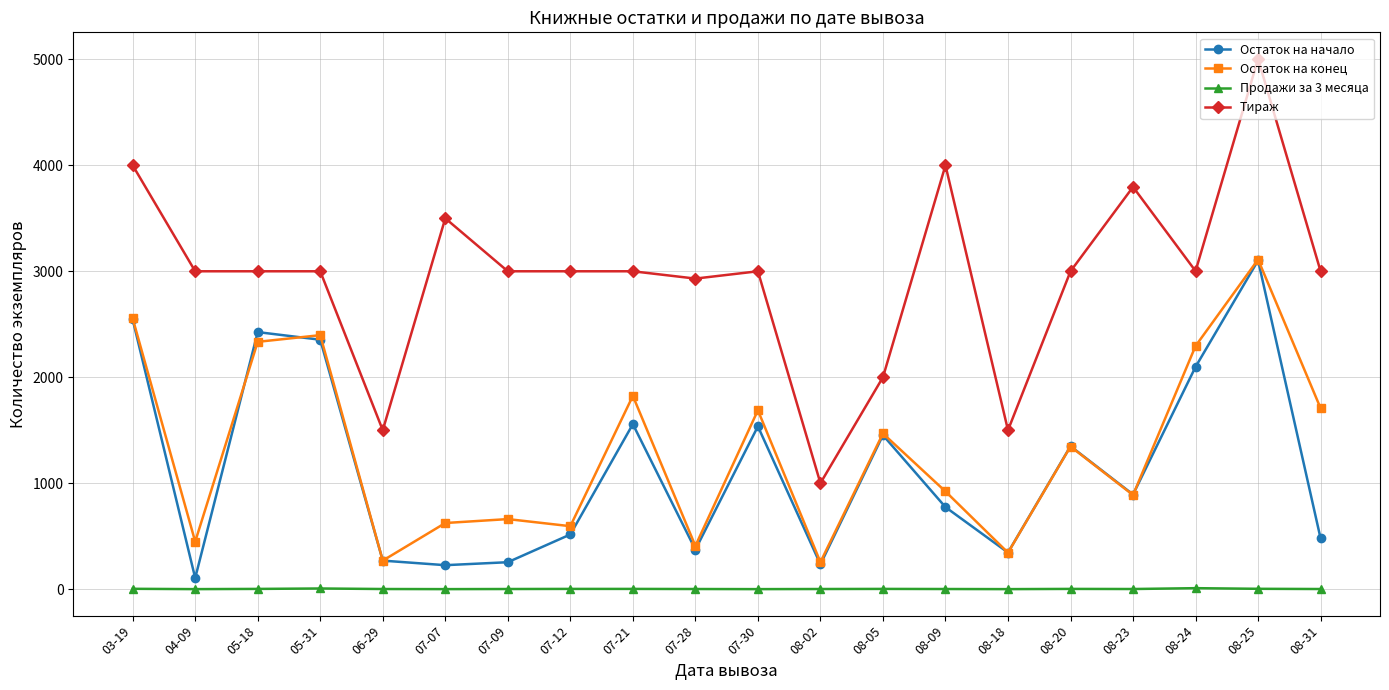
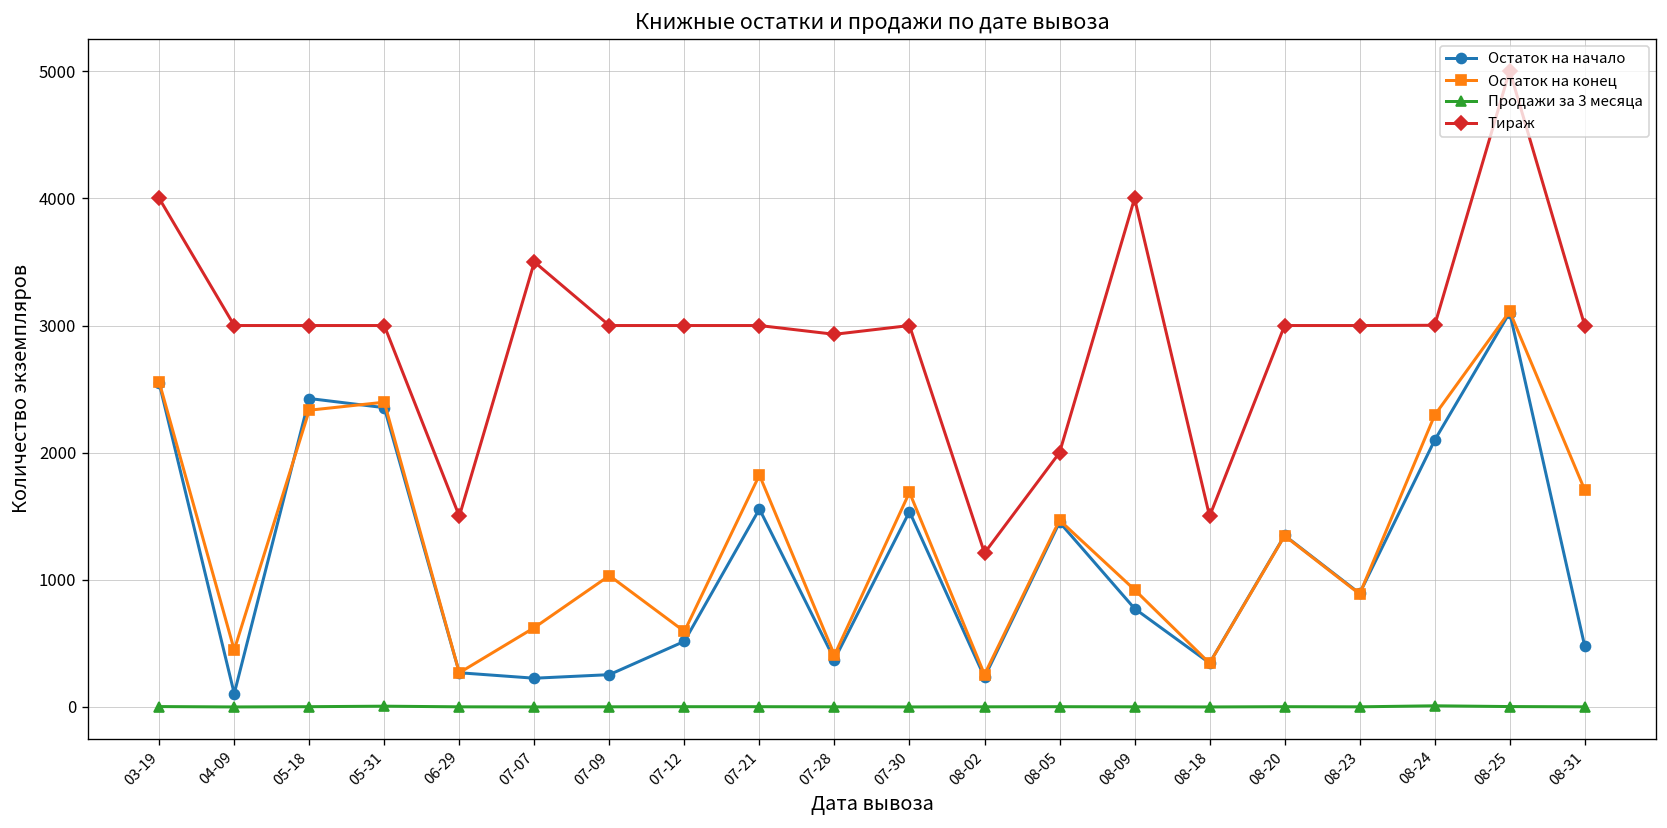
  {
    "Остаток на начало": {
      "04-09": 110,
      "05-18": 2430,
      "05-31": 2350,
      "07-07": 230,
      "07-09": 250,
      "07-12": 520,
      "07-21": 1560,
      "07-28": 370,
      "07-30": 1540,
      "08-09": 770,
      "08-24": 2100,
      "08-31": 480
    },
    "Остаток на конец": {
      "04-09": 450,
      "05-18": 2330,
      "05-31": 2400,
      "07-07": 620,
-     "07-09": 660,
+     "07-09": 1030,
      "07-12": 590,
      "07-21": 1820,
      "07-28": 410,
      "07-30": 1690,
      "08-09": 920,
      "08-24": 2300,
      "08-31": 1710
    },
    "Продажи за 3 месяца": {
      "03-19": 0,
      "04-09": 0,
      "05-18": 0,
      "05-31": 10,
      "06-29": 0,
      "07-07": 0,
      "07-09": 0,
      "07-12": 0,
      "07-21": 0,
      "07-28": 0,
      "07-30": 0,
      "08-02": 0,
      "08-05": 0,
      "08-09": 0,
      "08-18": 0,
      "08-20": 0,
      "08-23": 0,
      "08-24": 10,
      "08-25": 0,
      "08-31": 0
    },
    "Тираж": {
      "03-19": 4000,
      "04-09": 3000,
      "05-18": 3000,
      "05-31": 3000,
      "06-29": 1500,
      "07-07": 3500,
      "07-09": 3000,
      "07-12": 3000,
      "07-21": 3000,
      "07-28": 2930,
      "07-30": 3000,
-     "08-02": 1000,
+     "08-02": 1210,
      "08-05": 2000,
      "08-09": 4000,
      "08-18": 1500,
      "08-20": 3000,
-     "08-23": 3800,
+     "08-23": 3000,
      "08-24": 3000,
      "08-31": 3000
    }
  }
